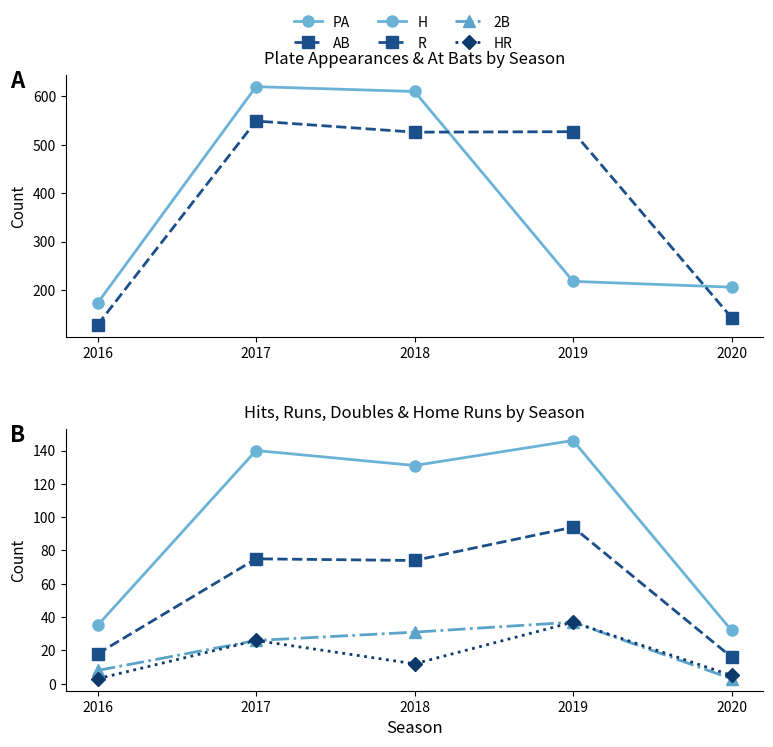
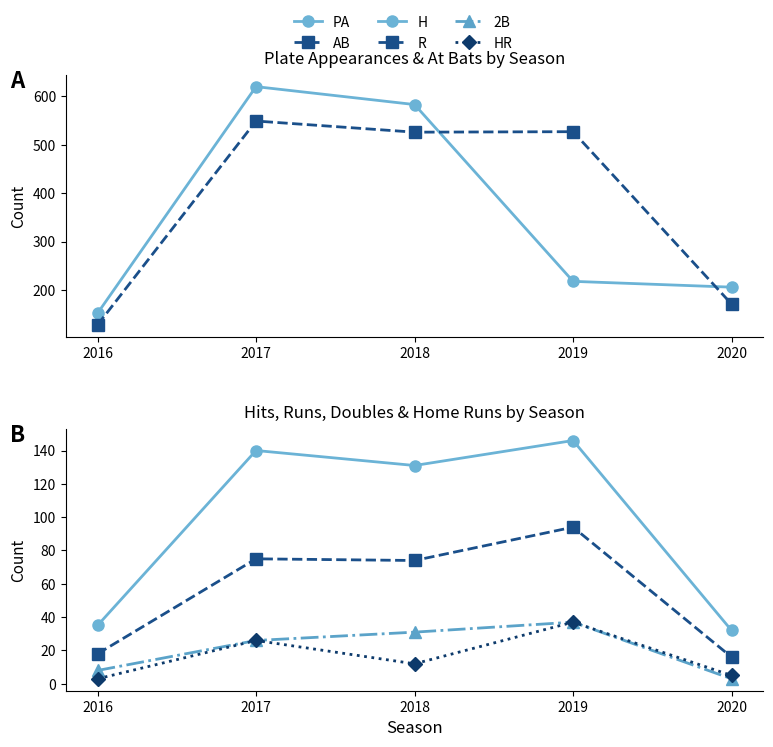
  {
    "Plate Appearances & At Bats by Season": {
      "PA": {
-       "2016": 170,
+       "2016": 150,
        "2017": 620,
-       "2018": 610,
+       "2018": 580,
        "2019": 220,
        "2020": 210
      },
      "AB": {
        "2016": 130,
        "2017": 550,
        "2018": 530,
        "2019": 530,
-       "2020": 140
+       "2020": 170
      }
    }
  }
